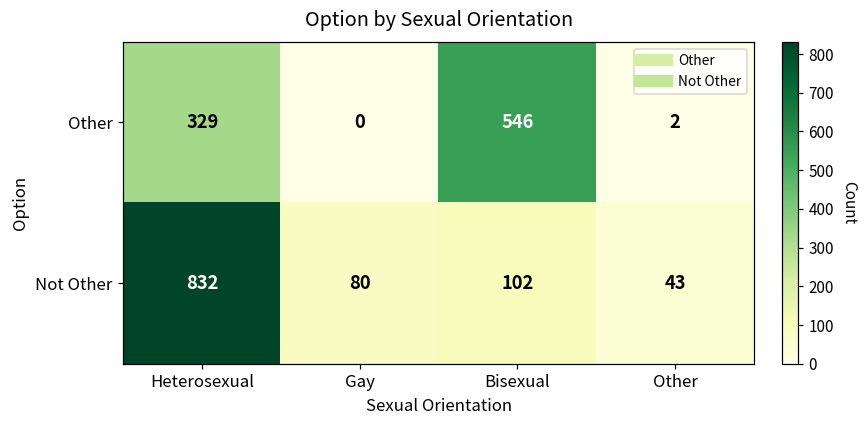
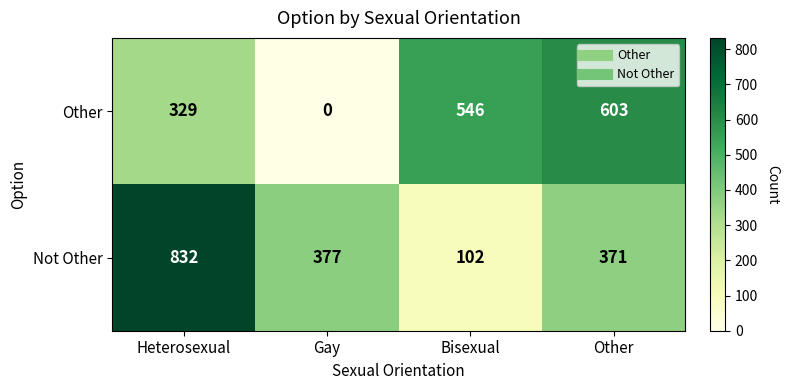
  {
    "Other": {
      "Heterosexual": 329,
      "Gay": 0,
      "Bisexual": 546,
-     "Other": 2
+     "Other": 603
    },
    "Not Other": {
      "Heterosexual": 832,
-     "Gay": 80,
+     "Gay": 377,
      "Bisexual": 102,
-     "Other": 43
+     "Other": 371
    }
  }
